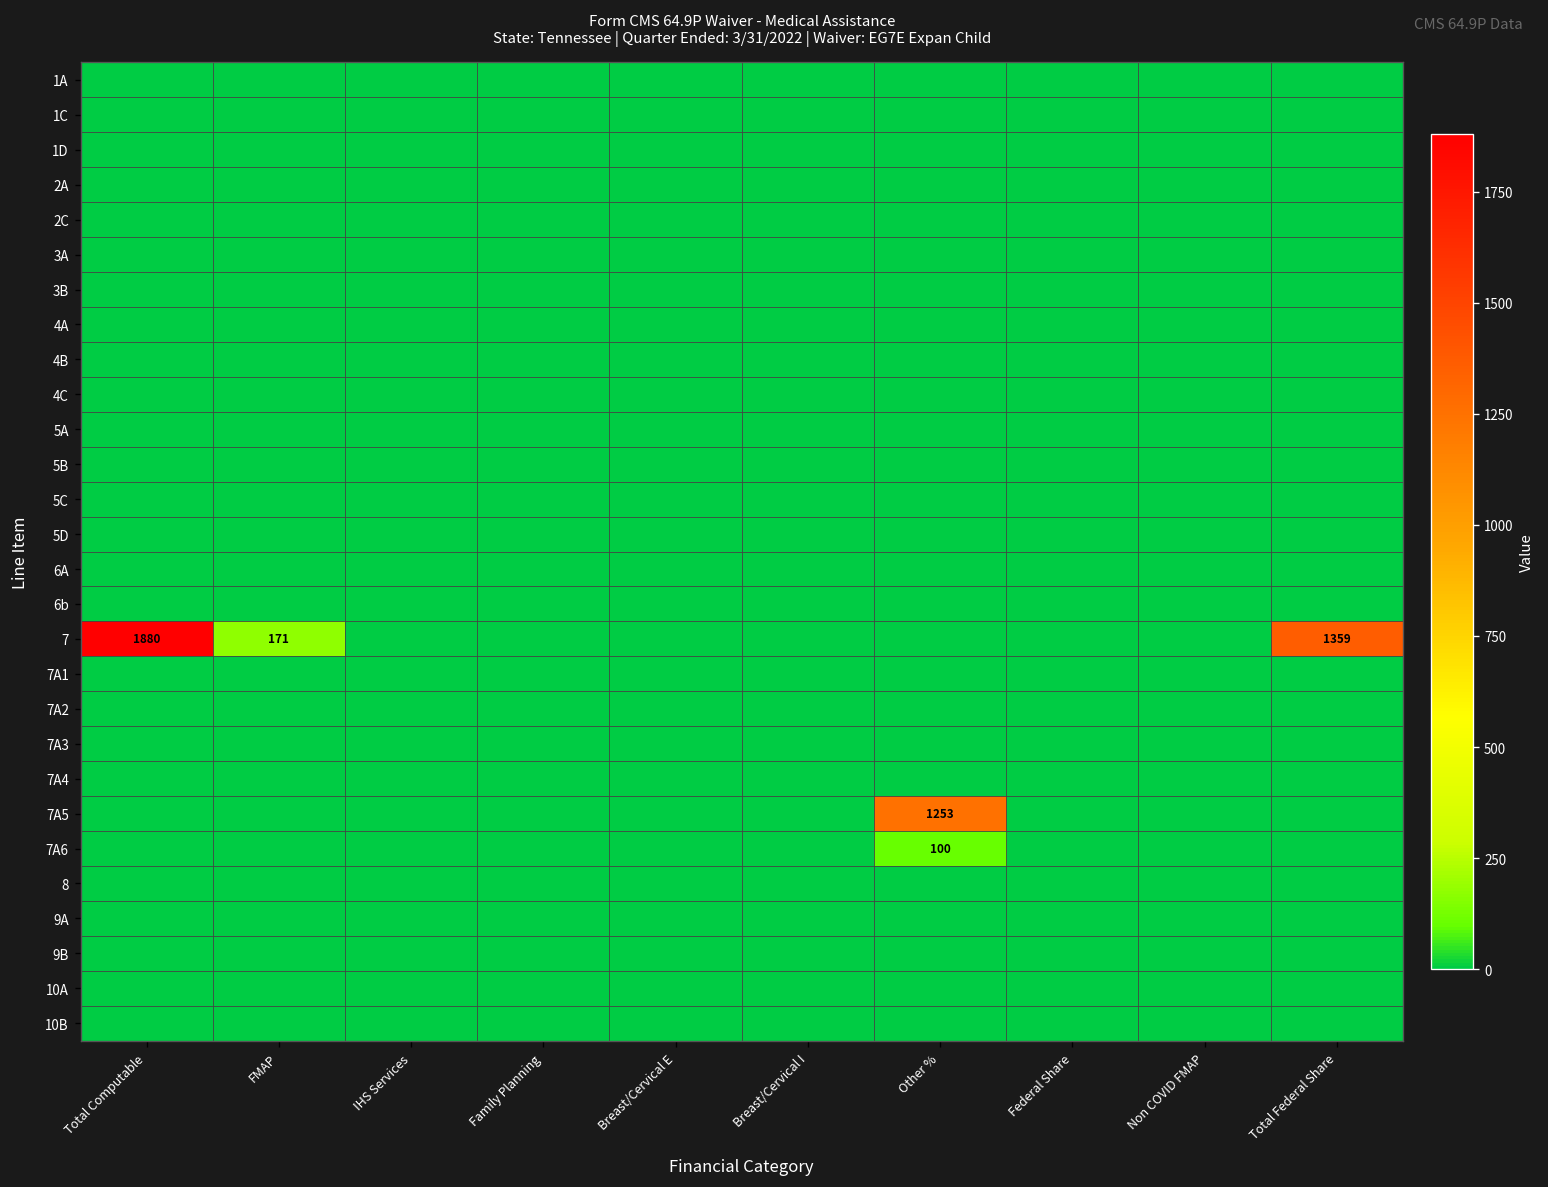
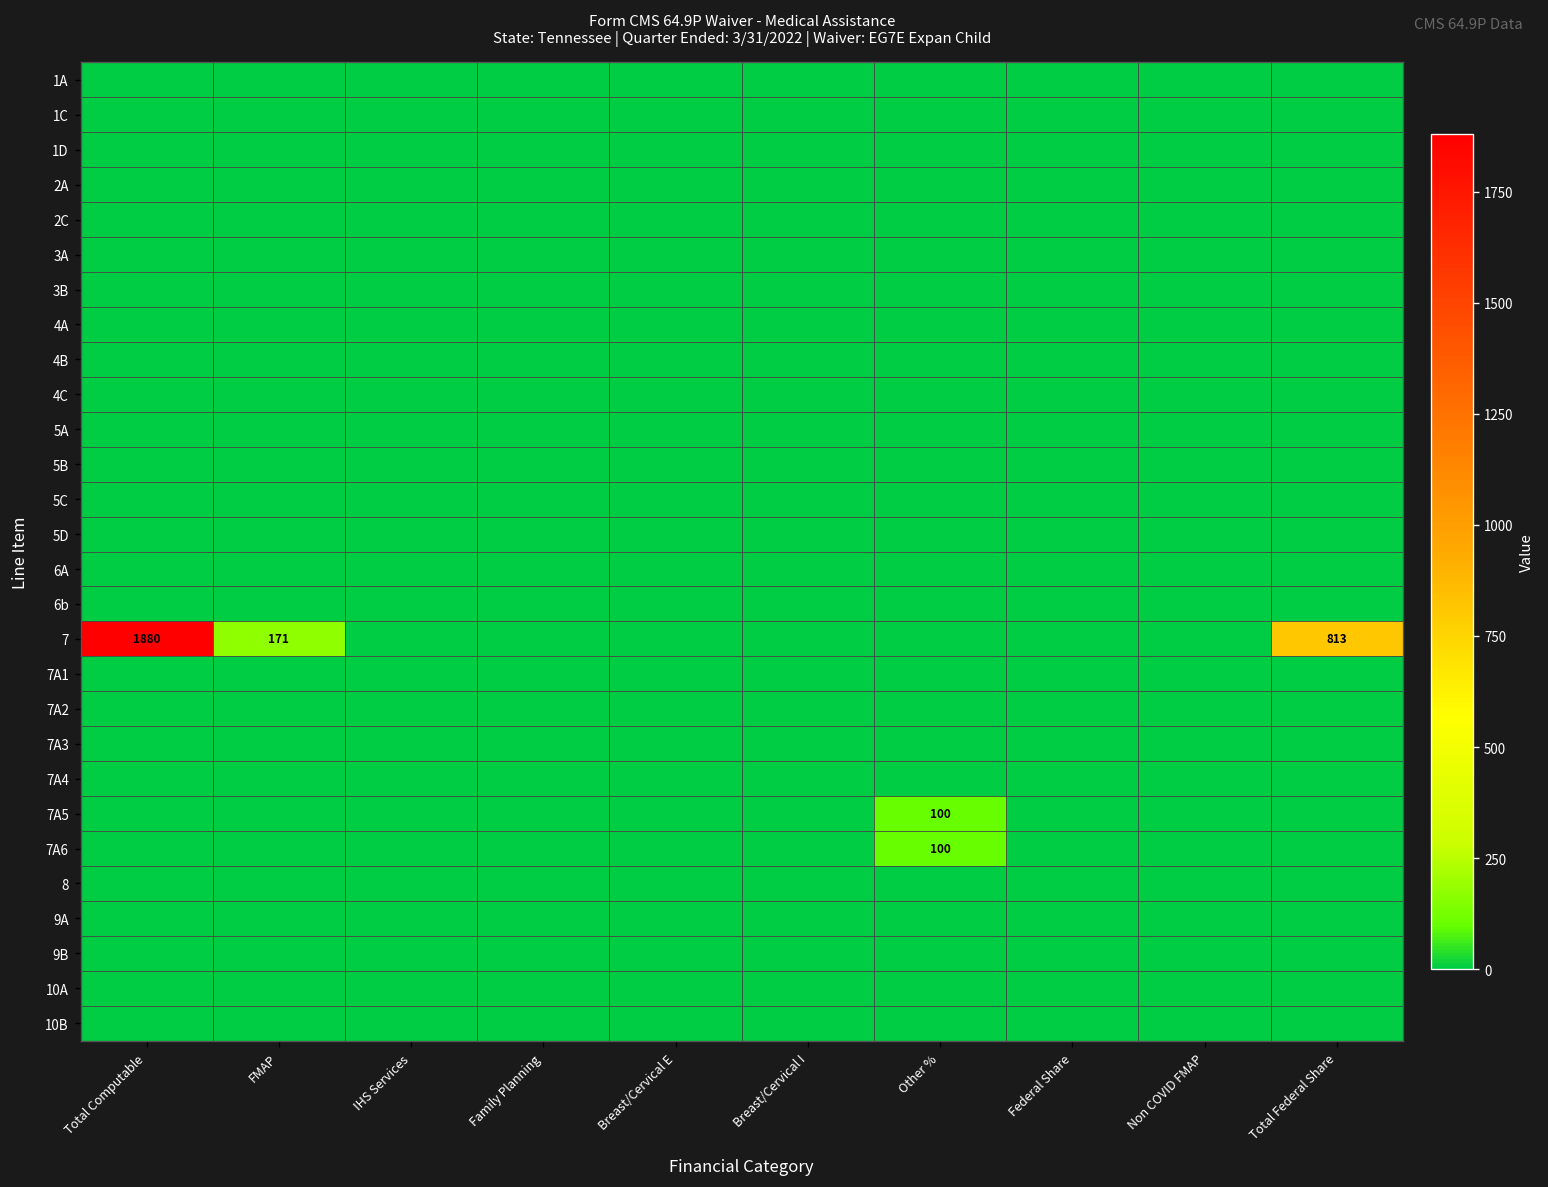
  {
    "7": {
      "Total Computable": 1880,
      "FMAP": 171,
-     "Total Federal Share": 1359
+     "Total Federal Share": 813
    },
    "7A5": {
-     "Other %": 1253
+     "Other %": 100
    },
    "7A6": {
      "Other %": 100
    }
  }
